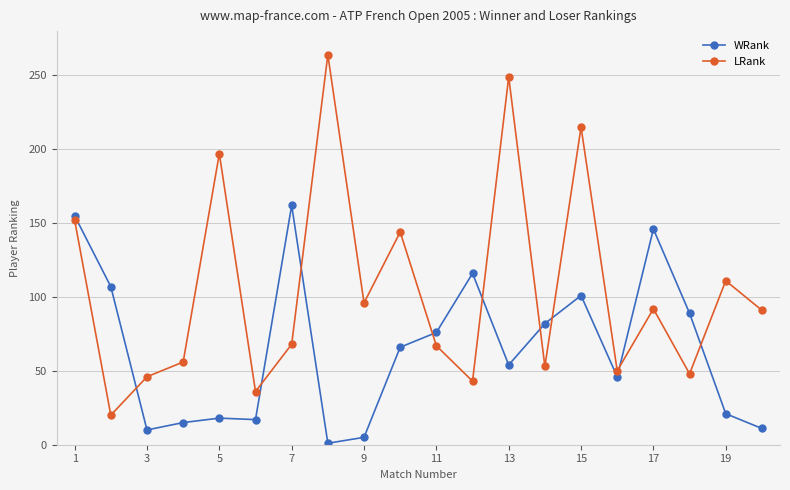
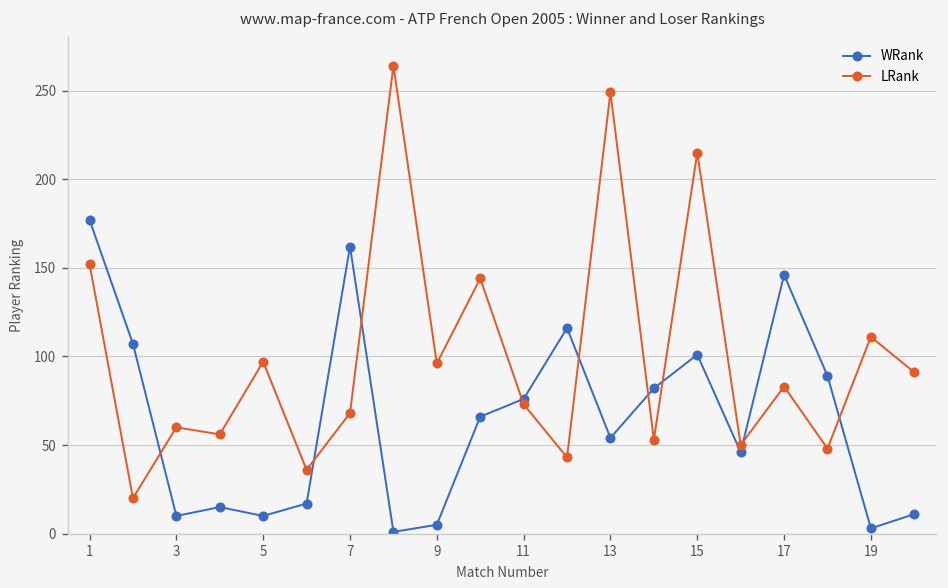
  {
    "WRank": {
-     "1": 155,
+     "1": 177,
      "3": 10,
-     "5": 18,
+     "5": 10,
      "7": 162,
      "9": 5,
      "11": 76,
      "13": 54,
      "15": 101,
      "17": 146,
-     "19": 21
+     "19": 3
    },
    "LRank": {
      "1": 152,
-     "3": 46,
-     "5": 197,
+     "3": 60,
+     "5": 97,
      "7": 68,
      "9": 96,
-     "11": 67,
+     "11": 73,
      "13": 249,
      "15": 215,
-     "17": 92,
+     "17": 83,
      "19": 111
    }
  }
